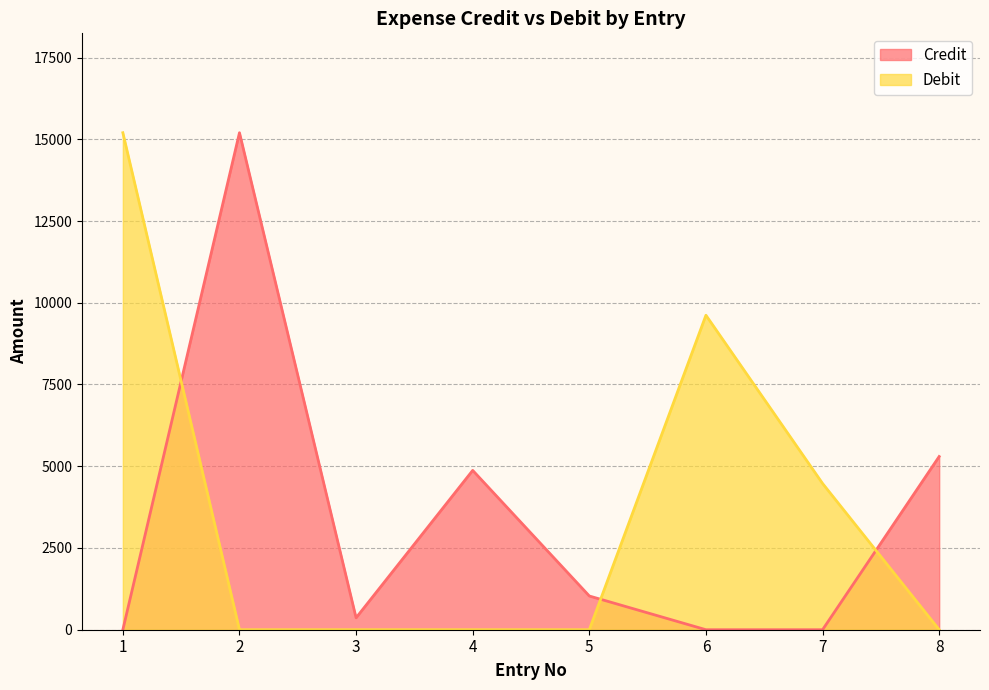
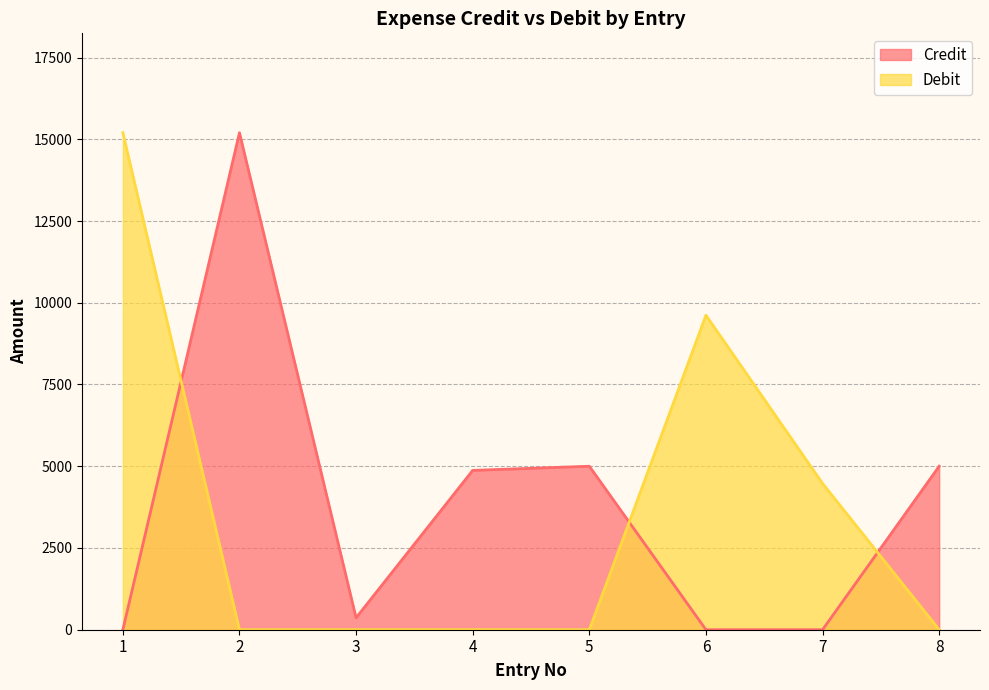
  {
    "Credit": {
      "1": 0,
      "2": 15200,
      "3": 400,
      "4": 4900,
-     "5": 1000,
+     "5": 5000,
      "6": 0,
      "7": 0,
-     "8": 5300
+     "8": 5000
    },
    "Debit": {
      "1": 15200,
      "2": 0,
      "3": 0,
      "4": 0,
      "5": 0,
      "6": 9600,
      "7": 4500,
      "8": 0
    }
  }
